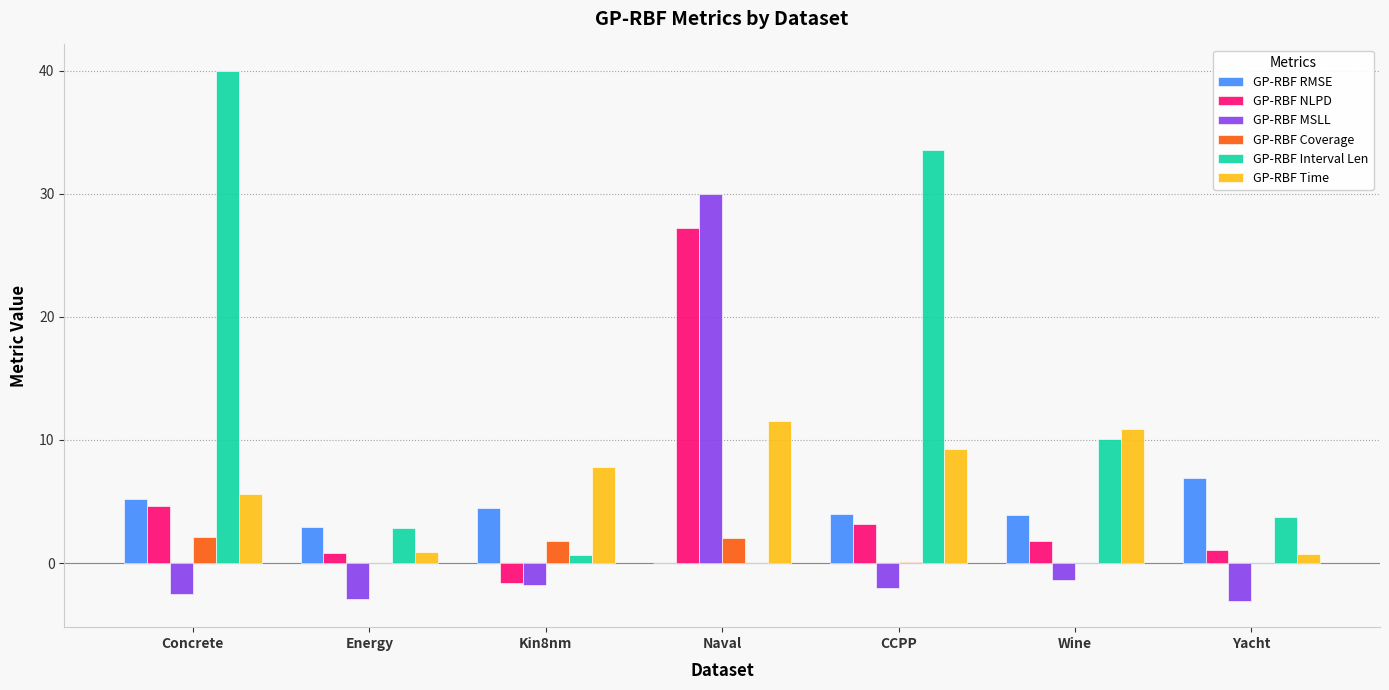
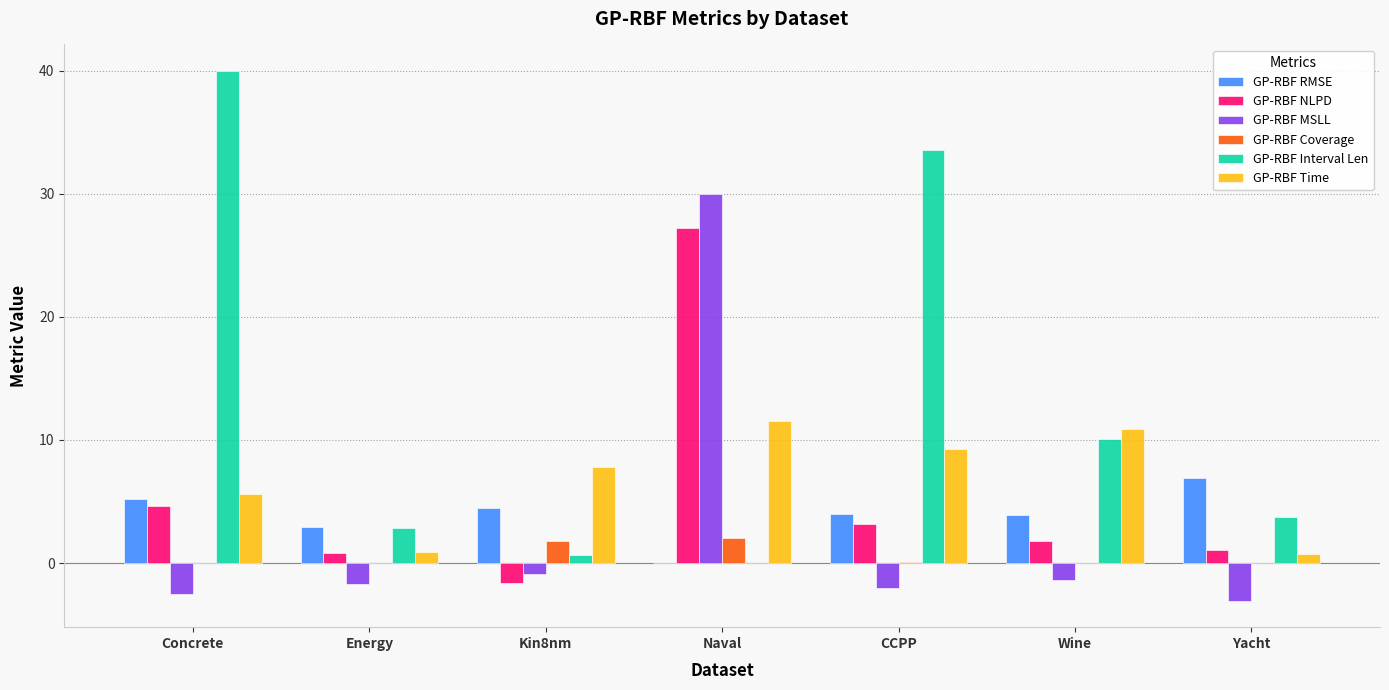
  {
    "GP-RBF RMSE": {
      "Concrete": 5.2,
      "Energy": 2.9,
      "Kin8nm": 4.5,
      "CCPP": 4.0,
      "Wine": 3.9,
      "Yacht": 6.9
    },
    "GP-RBF NLPD": {
      "Concrete": 4.7,
      "Energy": 0.8,
      "Kin8nm": -1.7,
      "Naval": 27.2,
      "CCPP": 3.2,
      "Wine": 1.8,
      "Yacht": 1.1
    },
    "GP-RBF MSLL": {
      "Concrete": -2.5,
-     "Energy": -2.9,
-     "Kin8nm": -1.8,
+     "Energy": -1.7,
+     "Kin8nm": -0.9,
      "Naval": 30.0,
      "CCPP": -2.0,
      "Wine": -1.4,
      "Yacht": -3.1
    },
    "GP-RBF Coverage": {
-     "Concrete": 2.1,
+     "Concrete": 0.0,
      "Kin8nm": 1.8,
      "Naval": 2.0
    },
    "GP-RBF Interval Len": {
      "Concrete": 40.0,
      "Energy": 2.8,
      "Kin8nm": 0.7,
      "CCPP": 33.6,
      "Wine": 10.1,
      "Yacht": 3.7
    },
    "GP-RBF Time": {
      "Concrete": 5.6,
      "Energy": 0.9,
      "Kin8nm": 7.8,
      "Naval": 11.5,
      "CCPP": 9.3,
      "Wine": 10.9,
      "Yacht": 0.7
    }
  }
